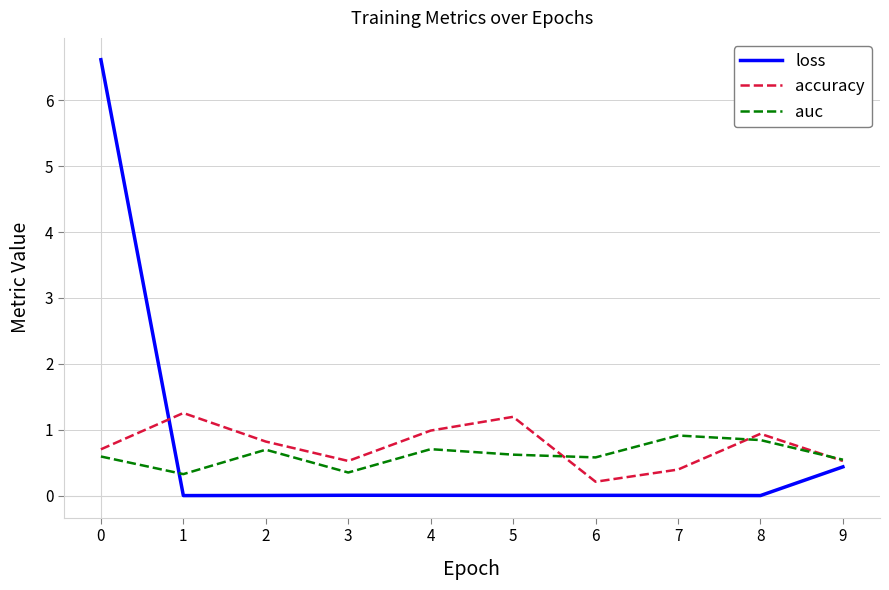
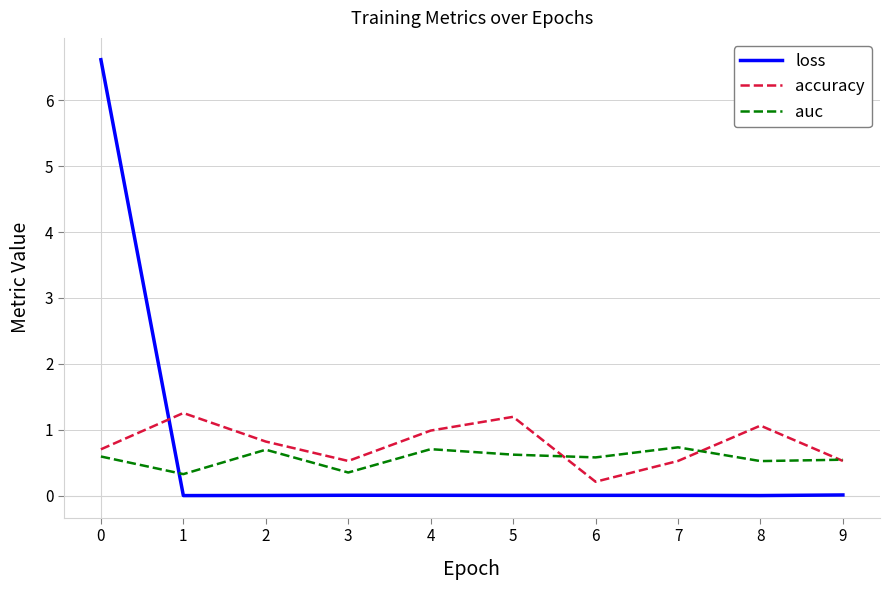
  {
    "loss": {
      "0": 6.6,
      "1": 0.0,
      "2": 0.0,
      "3": 0.0,
      "4": 0.0,
      "5": 0.0,
      "6": 0.0,
      "7": 0.0,
      "8": 0.0,
-     "9": 0.4
+     "9": 0.0
    },
    "accuracy": {
      "0": 0.7,
      "1": 1.3,
      "2": 0.8,
      "3": 0.5,
      "4": 1.0,
      "5": 1.2,
      "6": 0.2,
-     "7": 0.4,
-     "8": 0.9
+     "7": 0.5,
+     "8": 1.1
    },
    "auc": {
      "0": 0.6,
      "1": 0.3,
      "2": 0.7,
      "3": 0.4,
      "4": 0.7,
      "5": 0.6,
      "6": 0.6,
-     "7": 0.9,
-     "8": 0.8
+     "7": 0.7,
+     "8": 0.5
    }
  }
